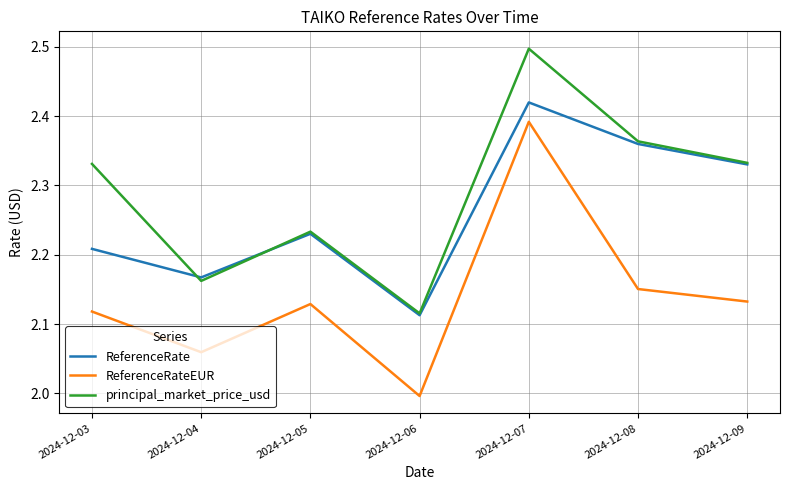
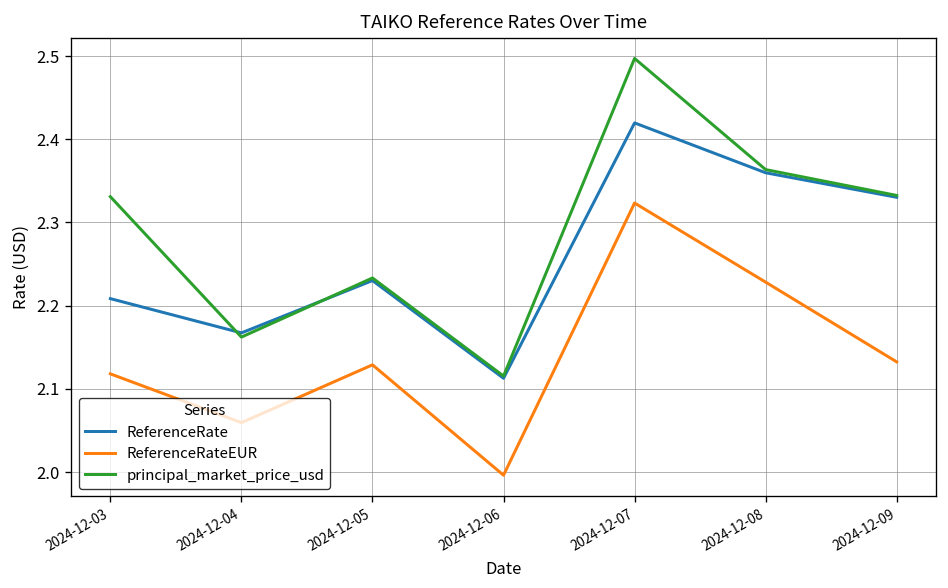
  {
    "ReferenceRate": {
      "2024-12-03": 2.21,
      "2024-12-04": 2.17,
      "2024-12-07": 2.42,
      "2024-12-08": 2.36
    },
    "ReferenceRateEUR": {
      "2024-12-03": 2.12,
      "2024-12-05": 2.13,
      "2024-12-06": 2.00,
-     "2024-12-07": 2.39,
-     "2024-12-08": 2.15,
+     "2024-12-07": 2.32,
+     "2024-12-08": 2.23,
      "2024-12-09": 2.13
    },
    "principal_market_price_usd": {
      "2024-12-03": 2.33,
      "2024-12-04": 2.16,
      "2024-12-07": 2.50,
      "2024-12-08": 2.36
    }
  }
